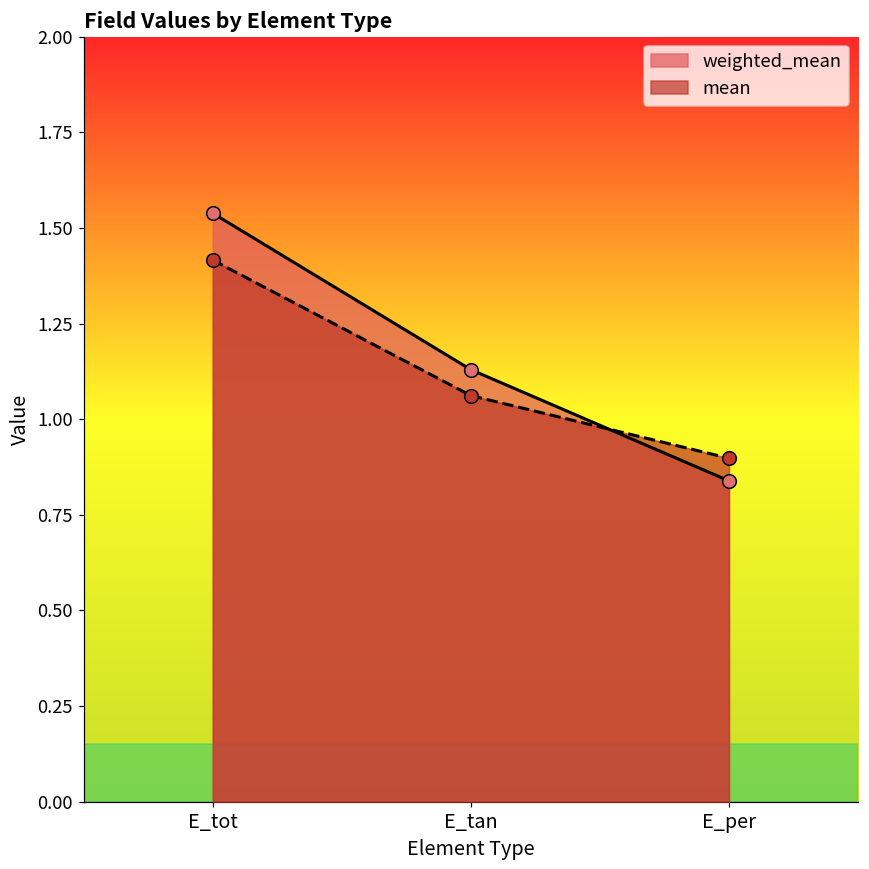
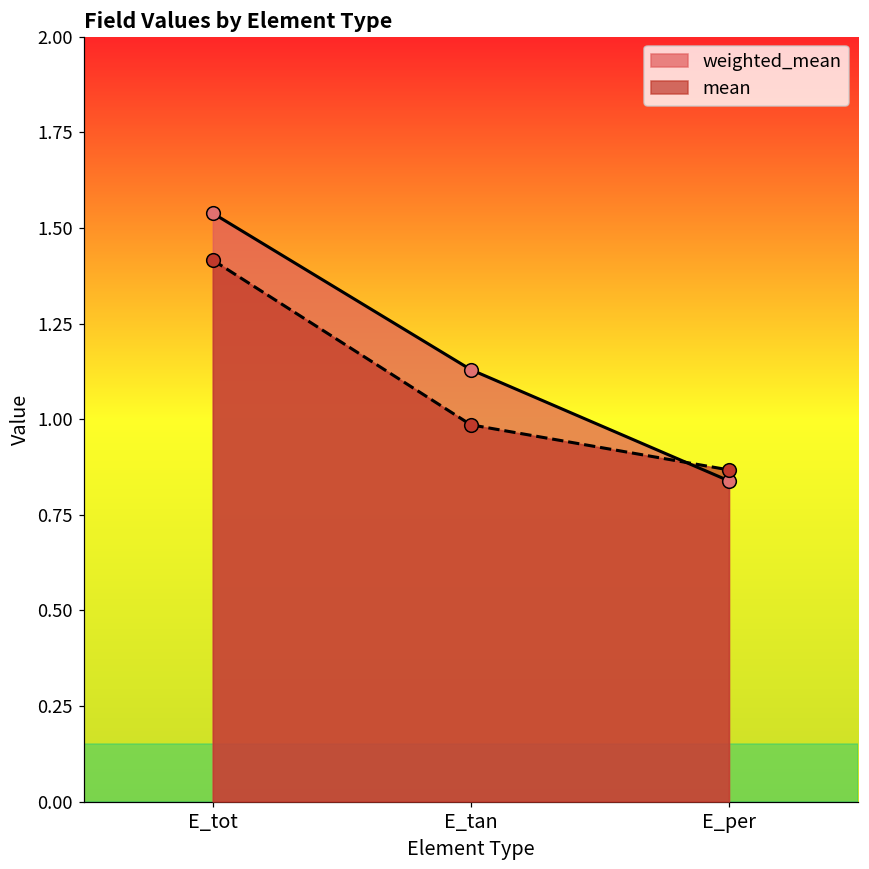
  {
    "weighted_mean": {
      "E_tot": 1.54,
      "E_tan": 1.13,
      "E_per": 0.84
    },
    "mean": {
      "E_tot": 1.42,
-     "E_tan": 1.06,
-     "E_per": 0.90
+     "E_tan": 0.99,
+     "E_per": 0.87
    }
  }
